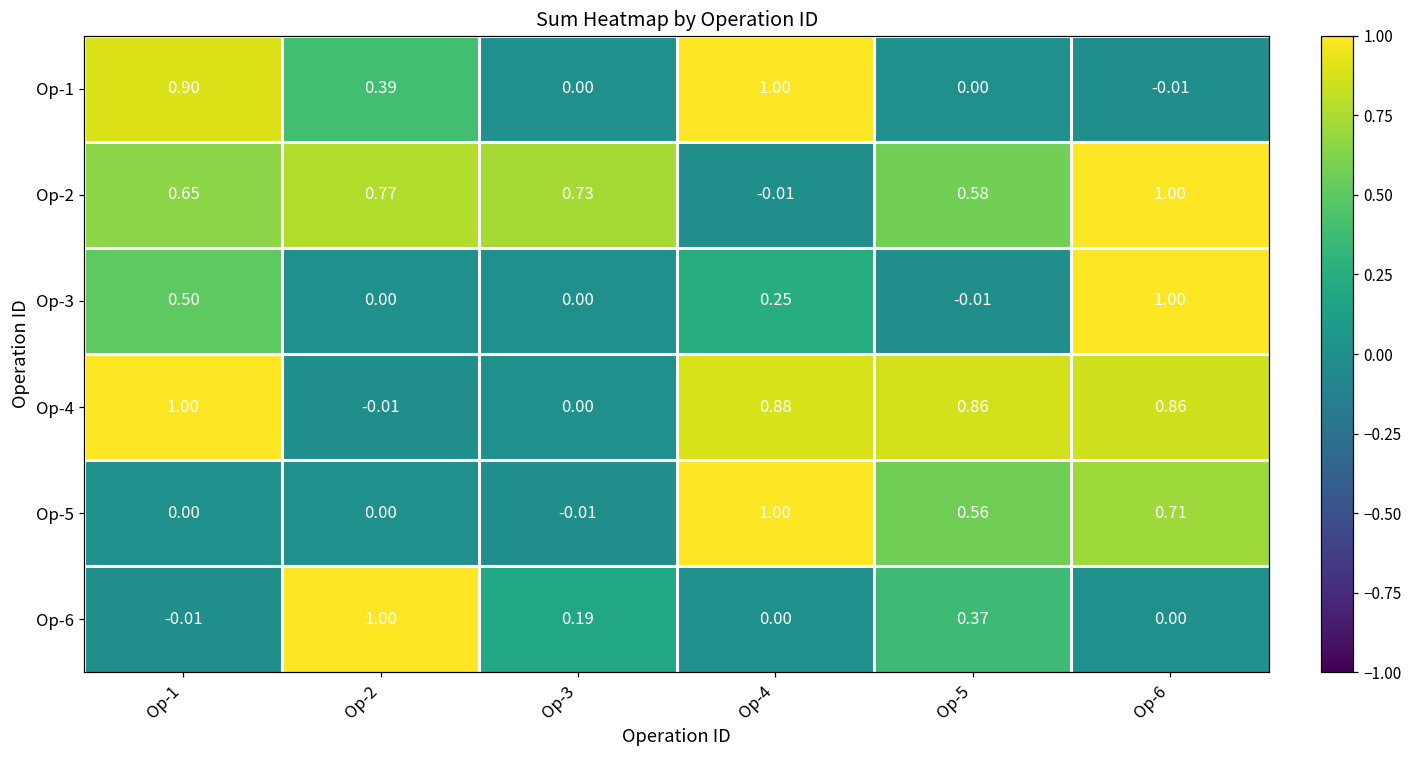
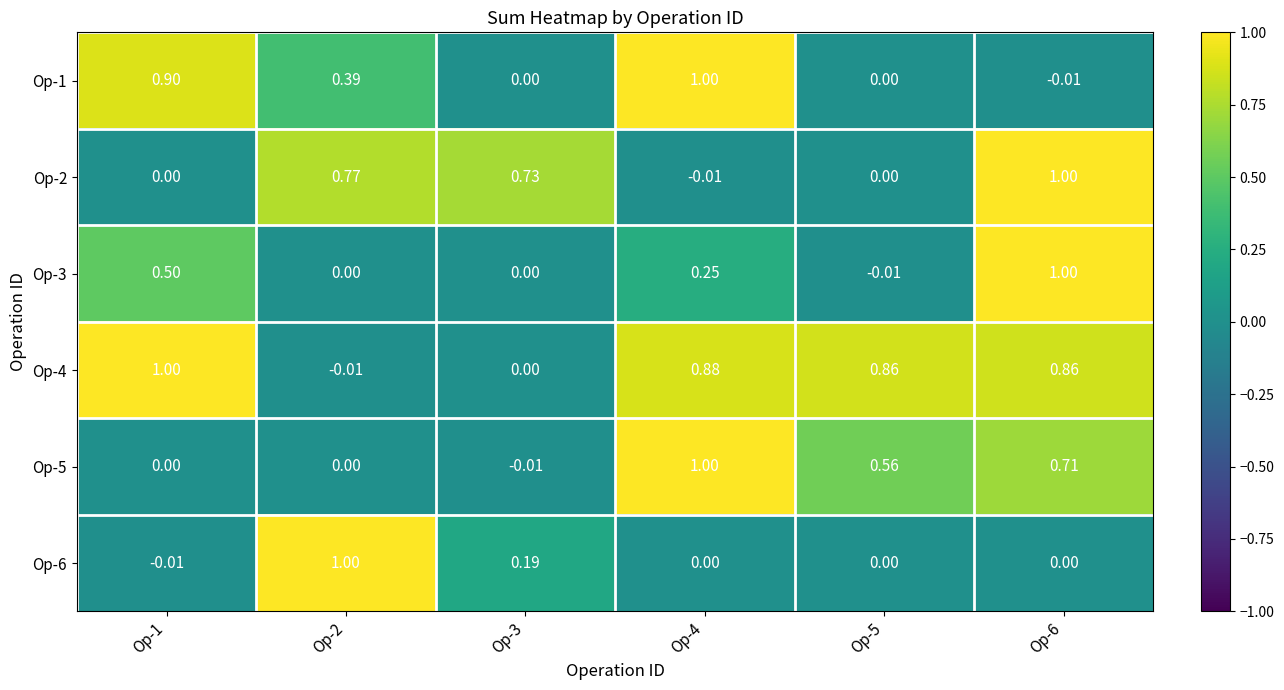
  {
    "Op-1": {
      "Op-1": 0.90,
      "Op-2": 0.39,
      "Op-3": 0.00,
      "Op-4": 1.00,
      "Op-5": 0.00,
      "Op-6": -0.01
    },
    "Op-2": {
-     "Op-1": 0.65,
+     "Op-1": 0.00,
      "Op-2": 0.77,
      "Op-3": 0.73,
      "Op-4": -0.01,
-     "Op-5": 0.58,
+     "Op-5": 0.00,
      "Op-6": 1.00
    },
    "Op-3": {
      "Op-1": 0.50,
      "Op-2": 0.00,
      "Op-3": 0.00,
      "Op-4": 0.25,
      "Op-5": -0.01,
      "Op-6": 1.00
    },
    "Op-4": {
      "Op-1": 1.00,
      "Op-2": -0.01,
      "Op-3": 0.00,
      "Op-4": 0.88,
      "Op-5": 0.86,
      "Op-6": 0.86
    },
    "Op-5": {
      "Op-1": 0.00,
      "Op-2": 0.00,
      "Op-3": -0.01,
      "Op-4": 1.00,
      "Op-5": 0.56,
      "Op-6": 0.71
    },
    "Op-6": {
      "Op-1": -0.01,
      "Op-2": 1.00,
      "Op-3": 0.19,
      "Op-4": 0.00,
-     "Op-5": 0.37,
+     "Op-5": 0.00,
      "Op-6": 0.00
    }
  }
